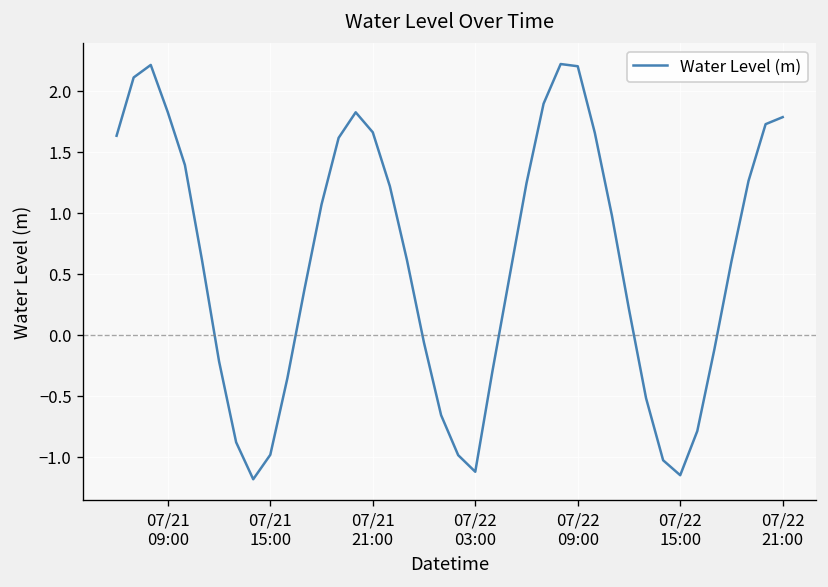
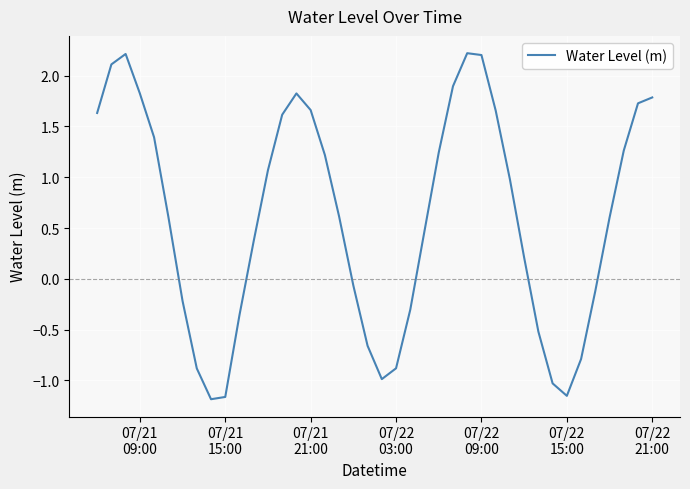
  {
    "07/21 09:00": 1.83,
-   "07/21 15:00": -0.98,
+   "07/21 15:00": -1.16,
    "07/21 21:00": 1.66,
-   "07/22 03:00": -1.12,
+   "07/22 03:00": -0.88,
    "07/22 09:00": 2.20,
    "07/22 15:00": -1.15,
    "07/22 21:00": 1.79
  }
